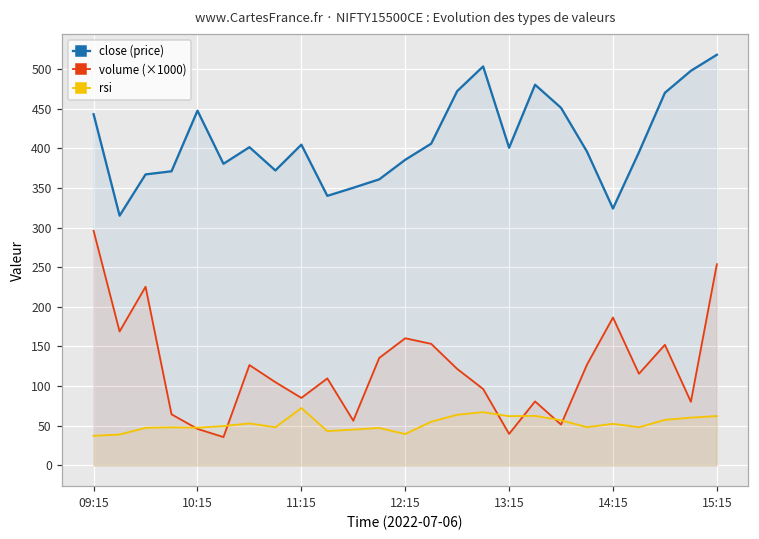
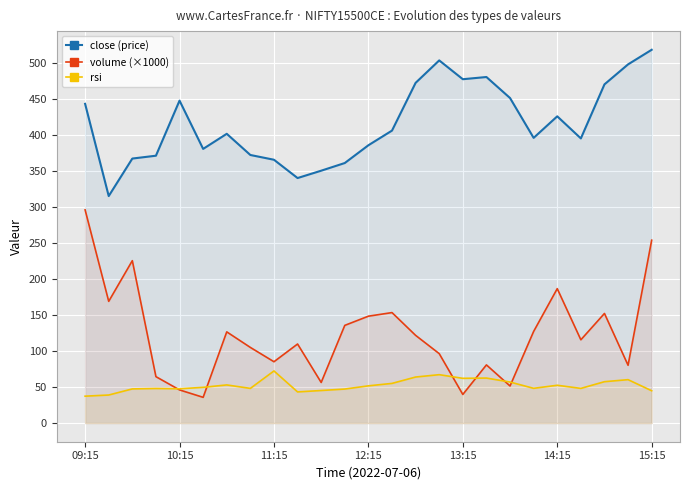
  {
    "close (price)": {
      "09:15": 440,
      "10:15": 450,
-     "11:15": 400,
+     "11:15": 370,
      "12:15": 390,
-     "13:15": 400,
-     "14:15": 320,
+     "13:15": 480,
+     "14:15": 430,
      "15:15": 520
    },
    "volume (×1000)": {
      "09:15": 300,
      "11:15": 90,
-     "12:15": 160,
+     "12:15": 150,
      "13:15": 40,
      "14:15": 190,
      "15:15": 250
    },
    "rsi": {
      "09:15": 40,
      "11:15": 70,
-     "12:15": 40,
+     "12:15": 50,
      "13:15": 60,
      "14:15": 50,
-     "15:15": 60
+     "15:15": 40
    }
  }
